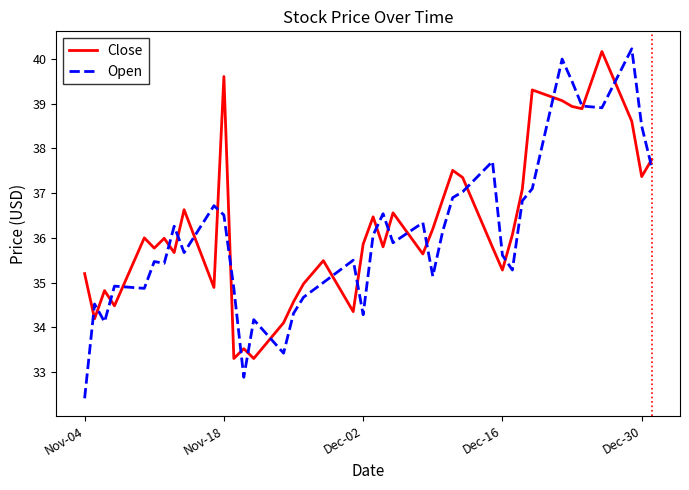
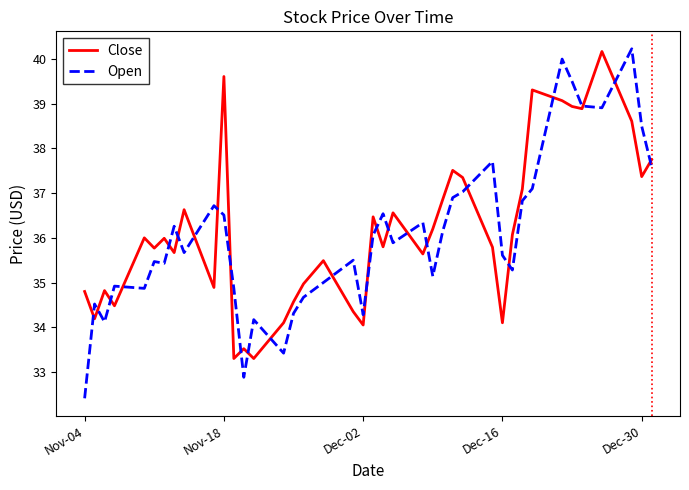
  {
    "Close": {
-     "Nov-04": 35.2,
+     "Nov-04": 34.8,
      "Nov-18": 39.6,
-     "Dec-02": 35.9,
-     "Dec-16": 35.3,
+     "Dec-02": 34.1,
+     "Dec-16": 34.1,
      "Dec-30": 37.4
    },
    "Open": {
      "Nov-04": 32.4,
      "Nov-18": 36.5,
      "Dec-02": 34.3,
      "Dec-16": 35.6,
      "Dec-30": 38.5
    }
  }
